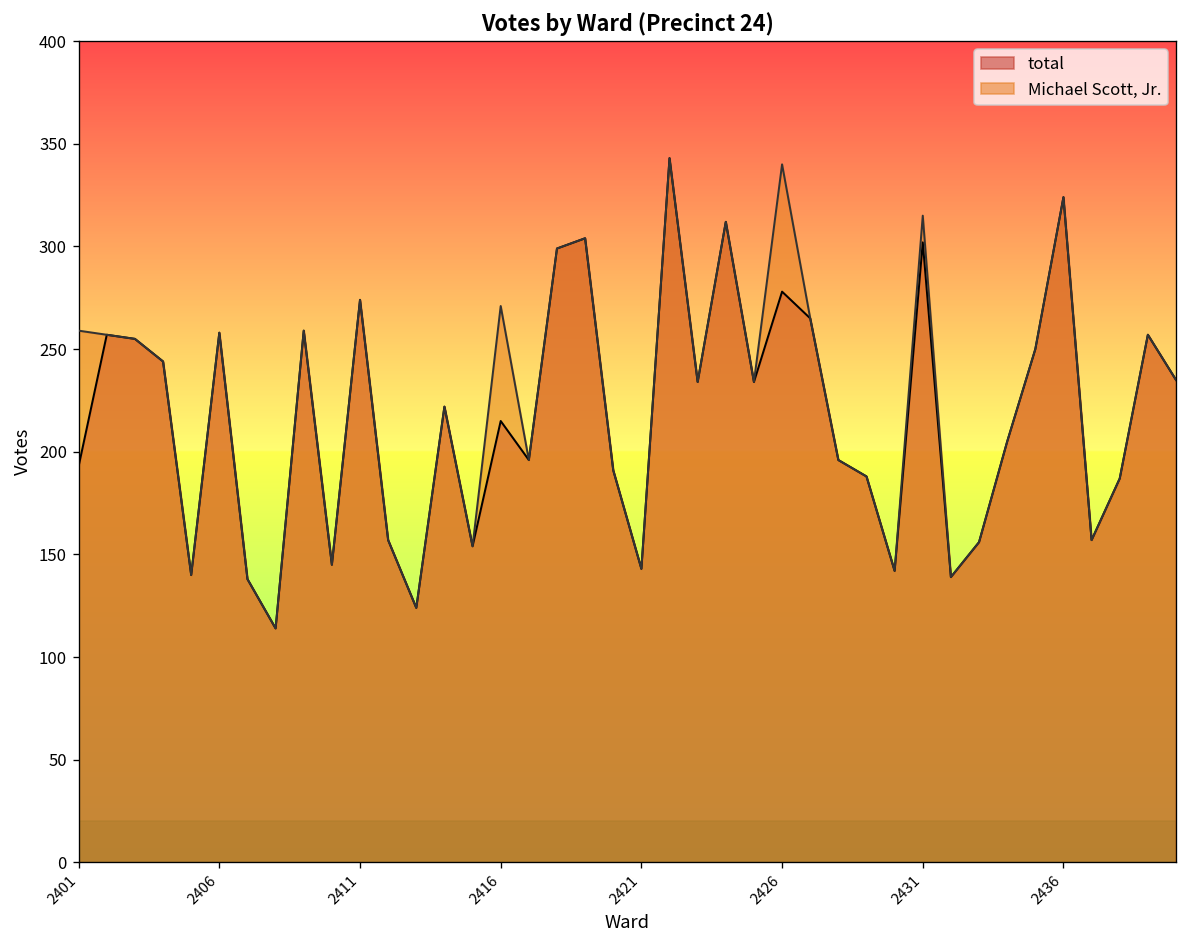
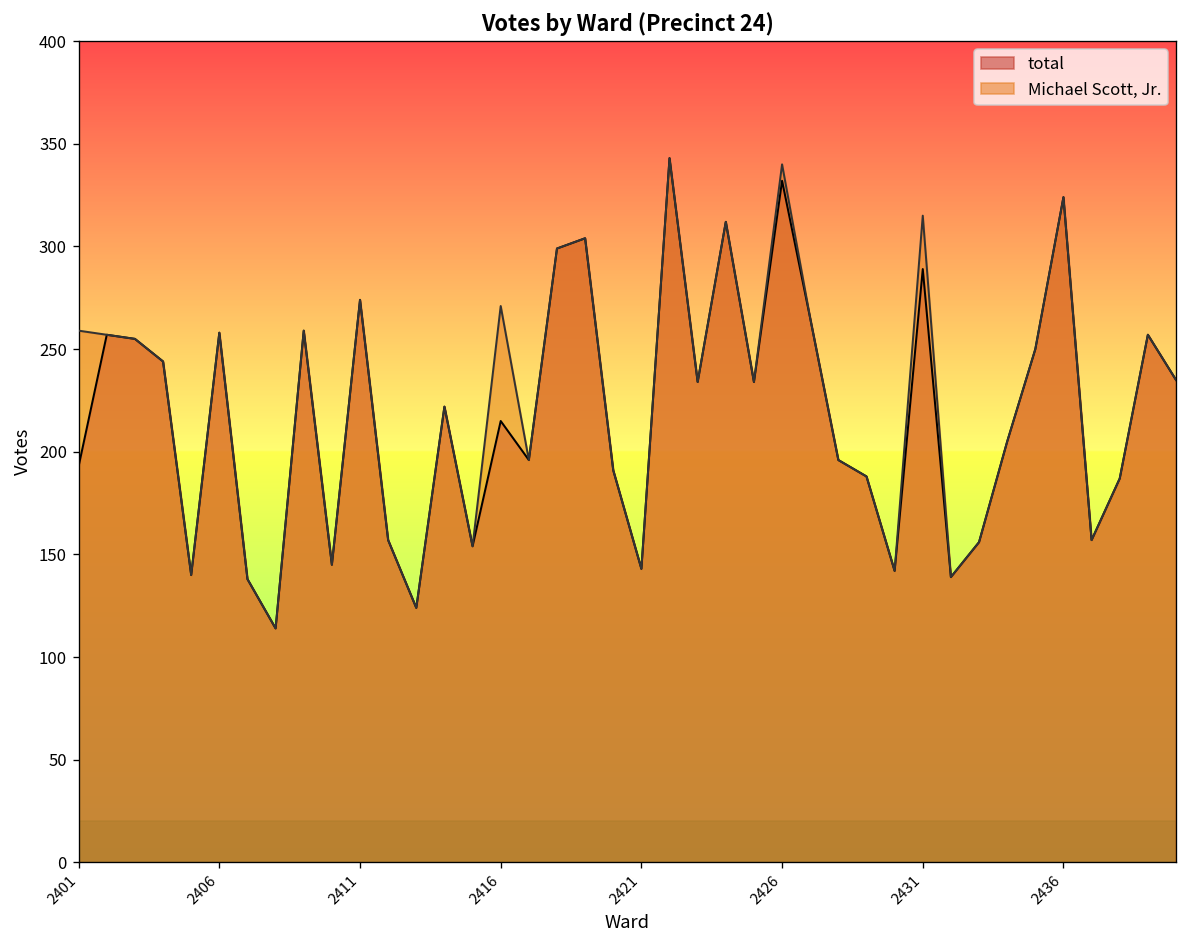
  {
    "total": {
      "2401": 193,
      "2416": 215,
-     "2426": 278,
-     "2431": 302
+     "2426": 332,
+     "2431": 289
    },
    "Michael Scott, Jr.": {
      "2401": 259,
      "2416": 271,
      "2426": 340,
      "2431": 315
    }
  }
